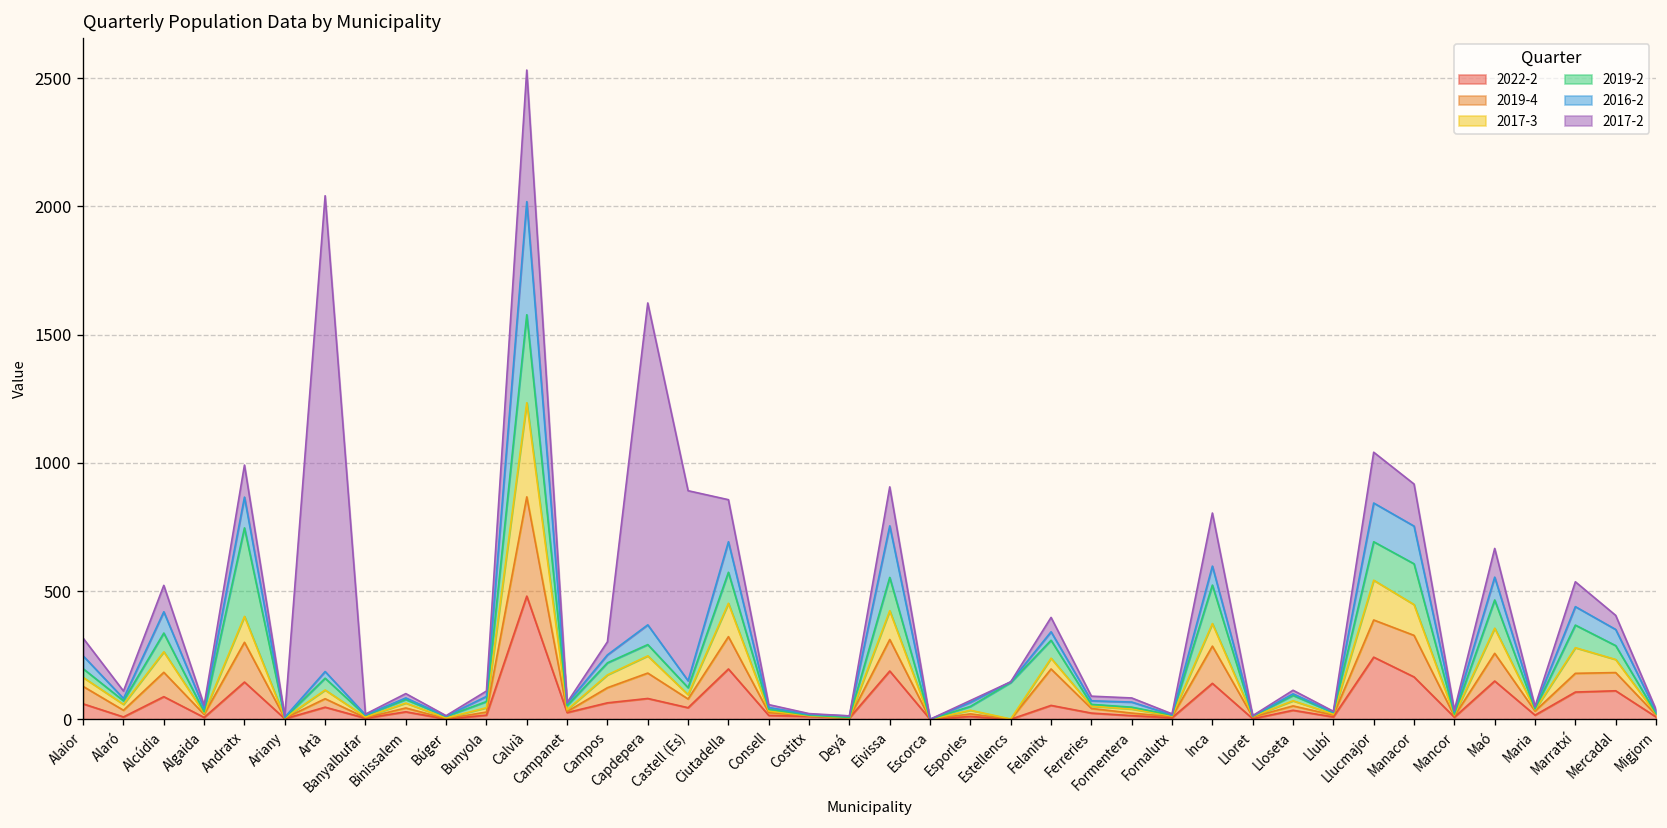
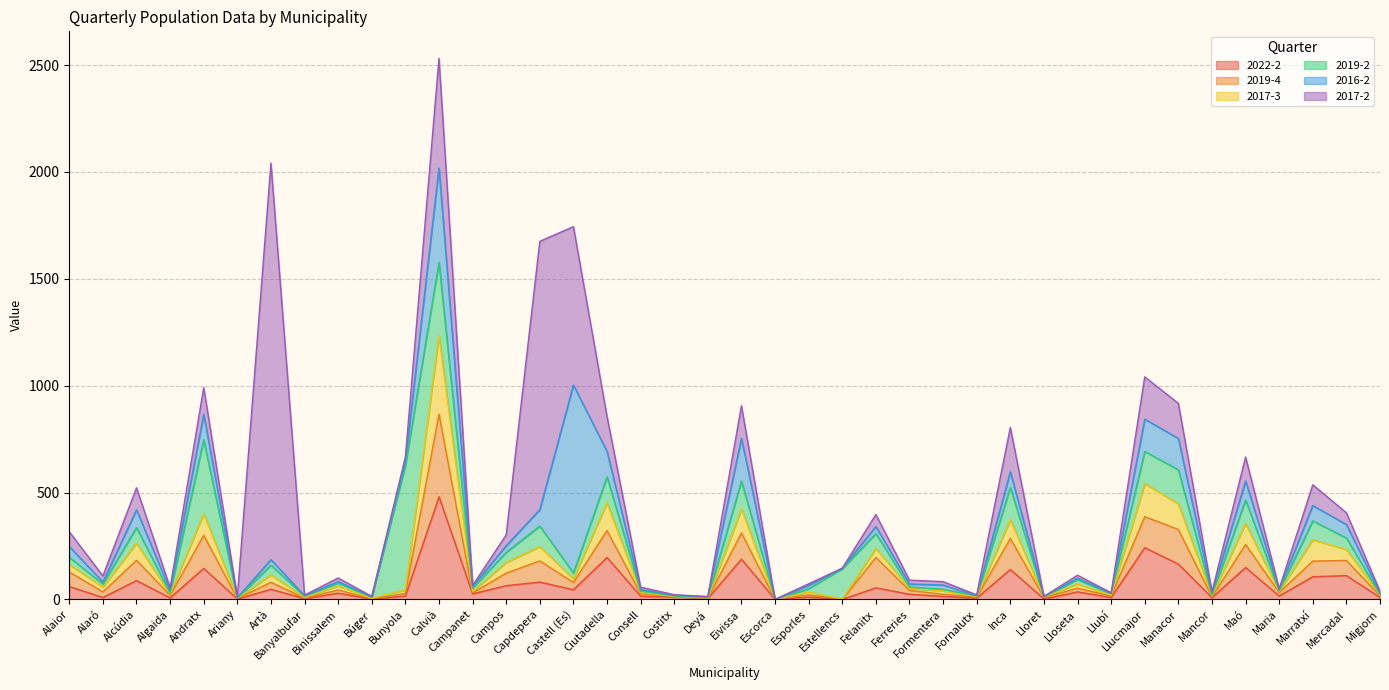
  {
    "2019-2": {
      "Alaior": 30,
      "Alcúdia": 70,
      "Andratx": 350,
      "Artà": 50,
-     "Bunyola": 20,
+     "Bunyola": 580,
      "Calvià": 340,
      "Campos": 50,
-     "Capdepera": 40,
+     "Capdepera": 100,
      "Castell (Es)": 30,
      "Ciutadella": 120,
      "Eivissa": 130,
      "Esporles": 20,
      "Felanitx": 70,
      "Inca": 150,
      "Llucmajor": 150,
      "Manacor": 160,
      "Maó": 110,
      "Marratxí": 90,
      "Mercadal": 50
    },
    "2016-2": {
      "Alaior": 50,
      "Alcúdia": 80,
      "Algaida": 10,
      "Andratx": 120,
      "Artà": 30,
      "Bunyola": 20,
      "Calvià": 440,
      "Campos": 30,
      "Capdepera": 80,
-     "Castell (Es)": 30,
+     "Castell (Es)": 880,
      "Ciutadella": 120,
      "Eivissa": 200,
      "Felanitx": 30,
      "Ferreries": 10,
      "Formentera": 20,
      "Inca": 70,
      "Llucmajor": 150,
      "Manacor": 150,
      "Maó": 90,
      "Marratxí": 70,
      "Mercadal": 60
    },
    "2017-2": {
      "Alaior": 70,
      "Alaró": 30,
      "Alcúdia": 100,
      "Algaida": 10,
      "Andratx": 130,
      "Artà": 1860,
      "Binissalem": 20,
      "Bunyola": 20,
      "Calvià": 510,
      "Campos": 50,
      "Capdepera": 1260,
      "Castell (Es)": 740,
      "Ciutadella": 160,
      "Eivissa": 150,
      "Felanitx": 60,
      "Ferreries": 20,
      "Formentera": 20,
      "Inca": 210,
      "Lloseta": 10,
      "Llucmajor": 200,
      "Manacor": 160,
      "Maó": 110,
      "Marratxí": 100,
      "Mercadal": 60
    }
  }
